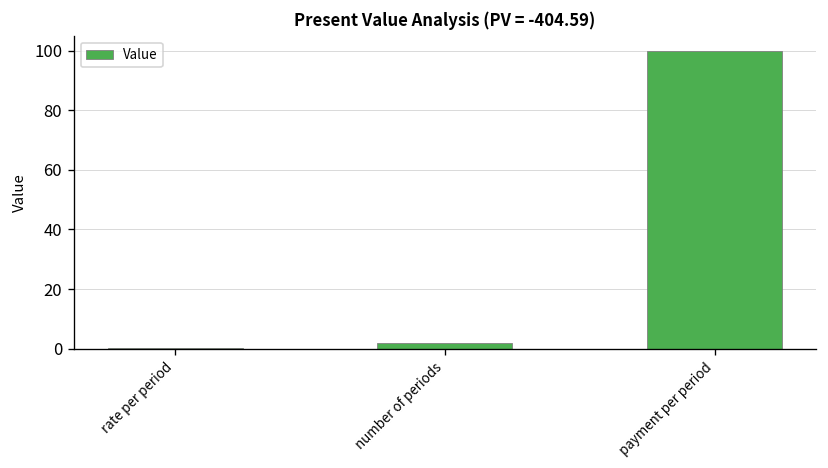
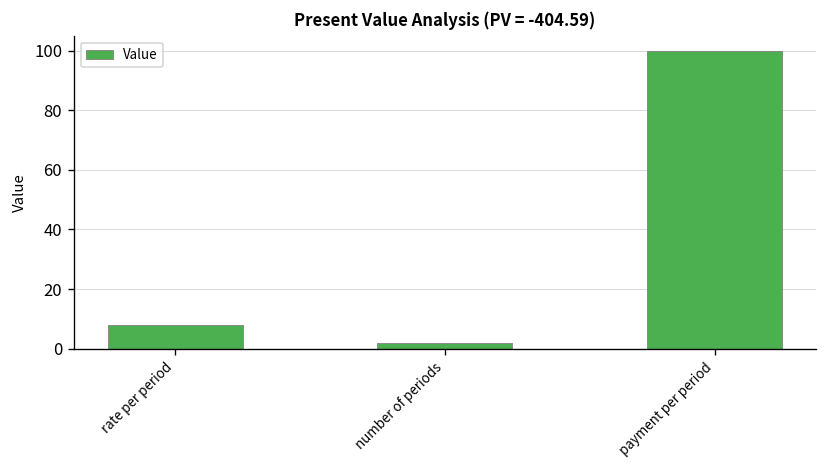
  {
-   "rate per period": 0,
+   "rate per period": 8,
    "number of periods": 2,
    "payment per period": 100
  }
